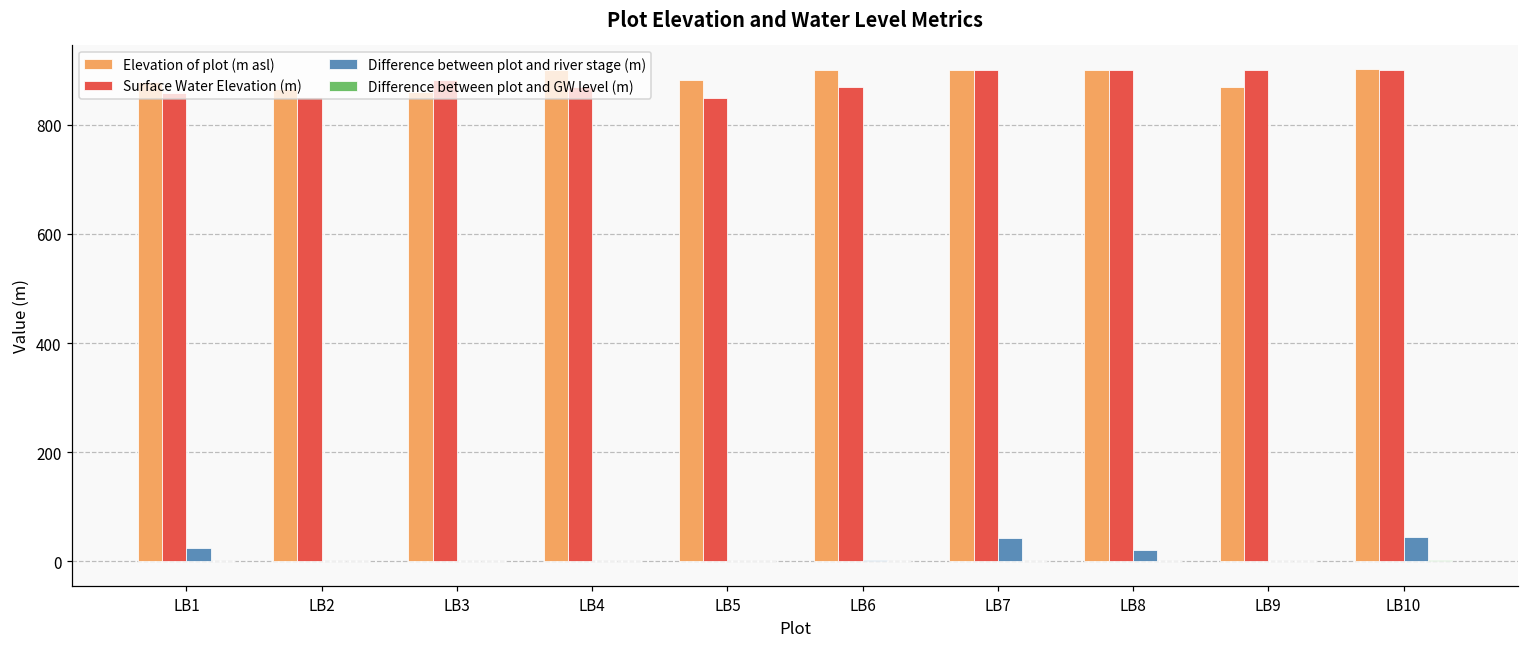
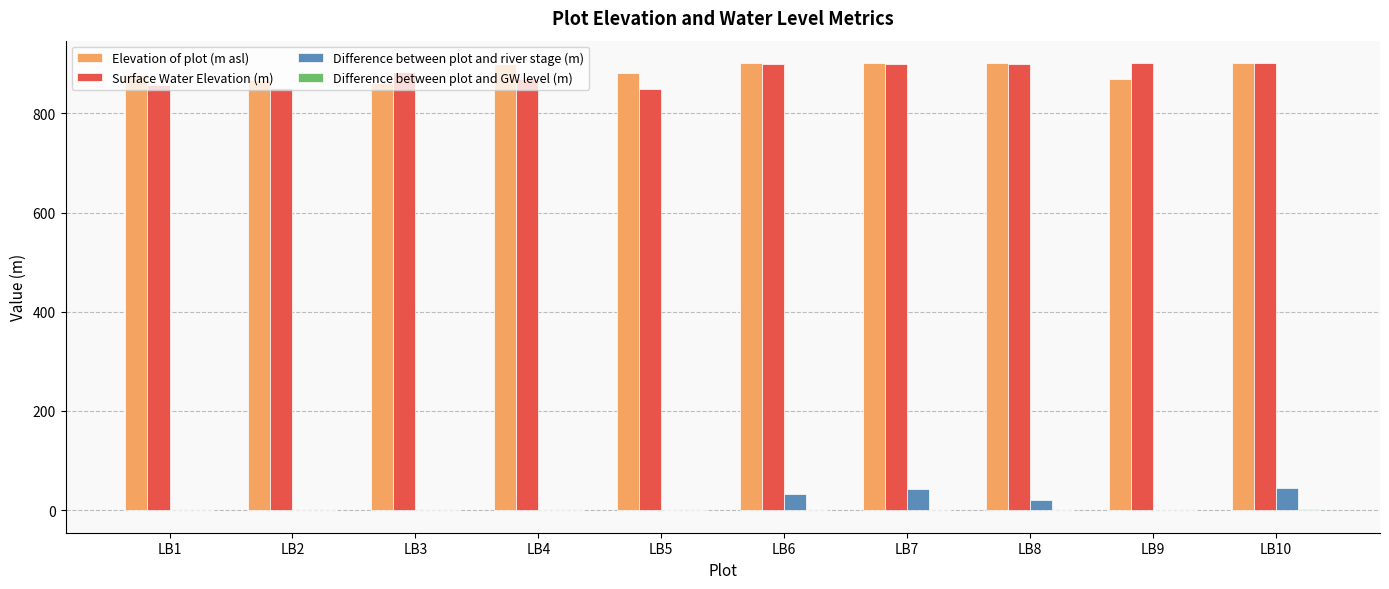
  {
    "Elevation of plot (m asl)": {
      "LB5": 880,
      "LB6": 900,
      "LB7": 900,
      "LB8": 900,
      "LB9": 870,
      "LB10": 900
    },
    "Surface Water Elevation (m)": {
      "LB5": 850,
-     "LB6": 870,
+     "LB6": 900,
      "LB7": 900,
      "LB8": 900,
      "LB9": 900,
      "LB10": 900
    },
    "Difference between plot and river stage (m)": {
-     "LB1": 20,
-     "LB6": 0,
+     "LB1": 0,
+     "LB6": 30,
      "LB7": 40,
      "LB8": 20,
      "LB10": 40
    }
  }
